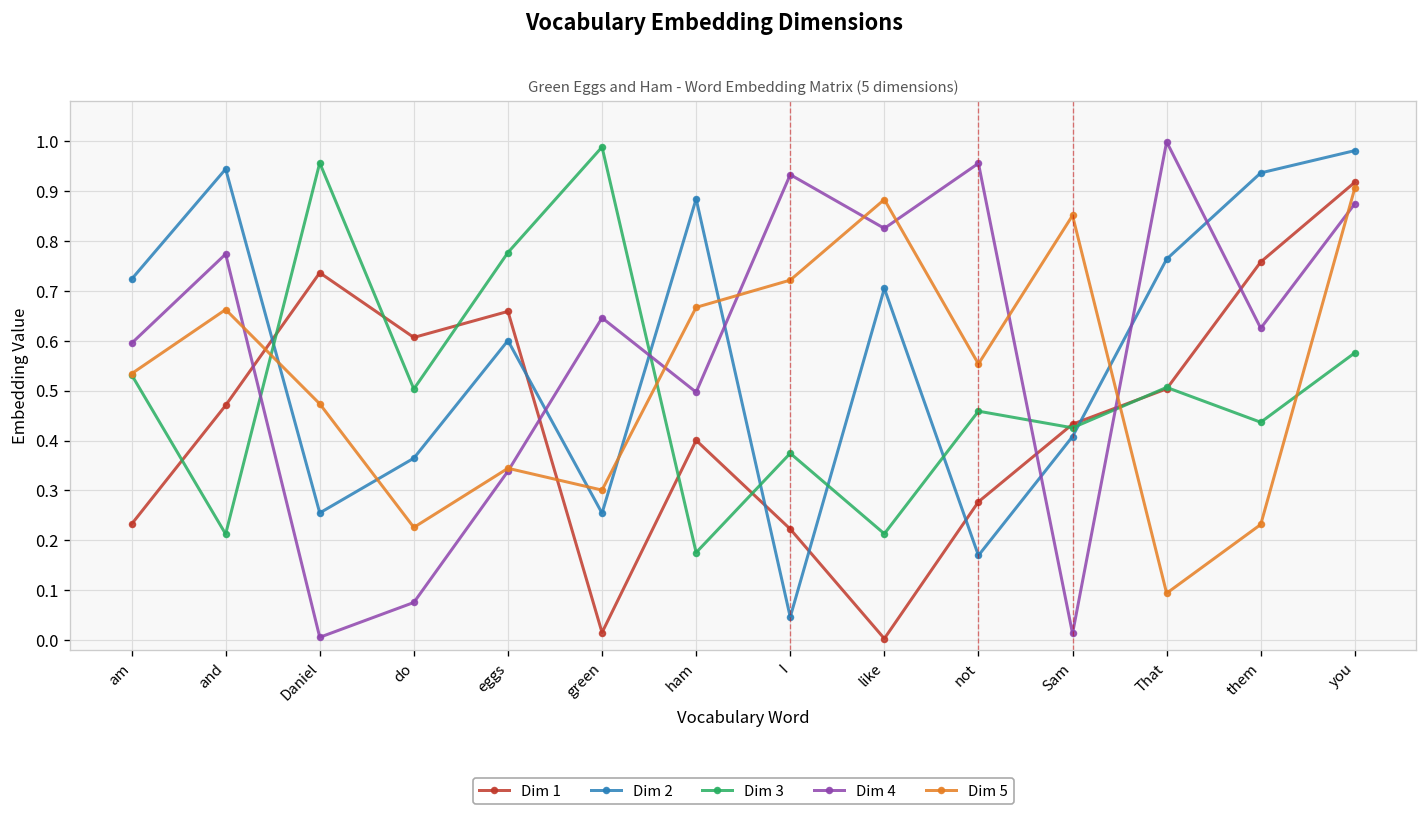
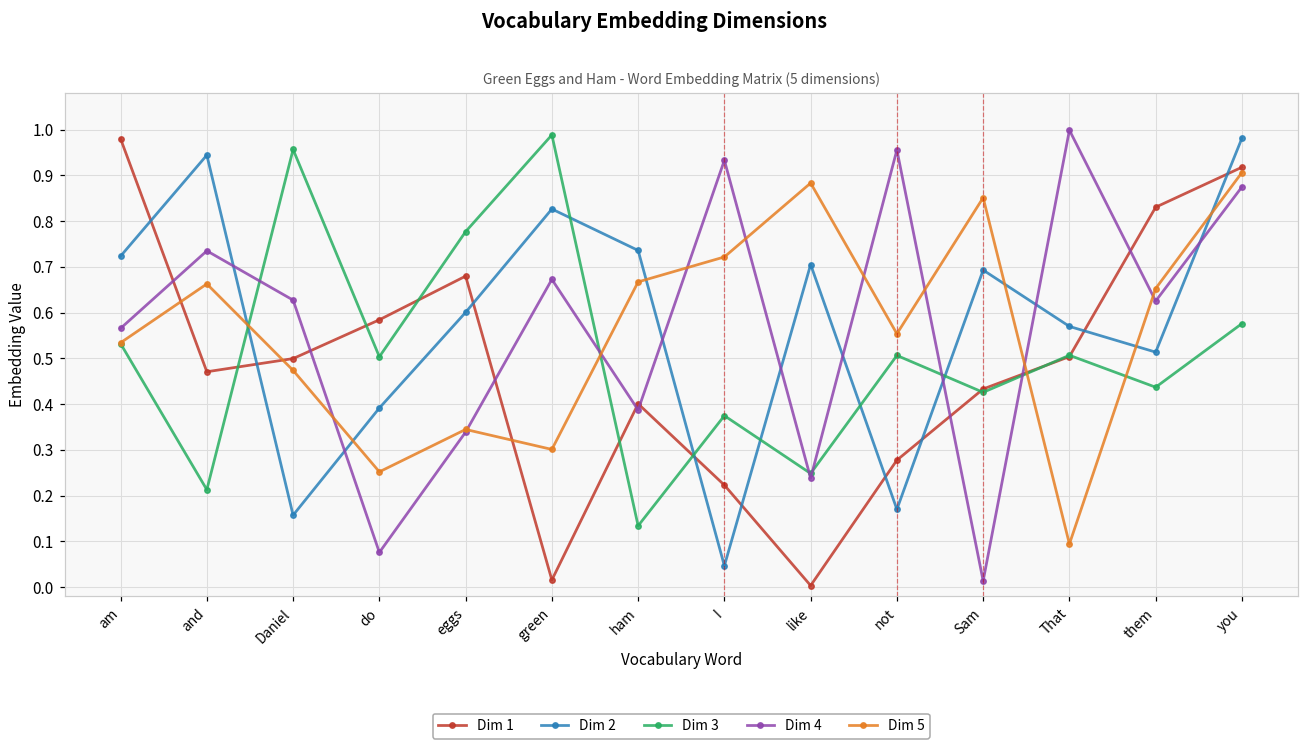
  {
    "Dim 1": {
-     "am": 0.23,
+     "am": 0.98,
      "and": 0.47,
-     "Daniel": 0.74,
-     "do": 0.61,
-     "eggs": 0.66,
+     "Daniel": 0.50,
+     "do": 0.58,
+     "eggs": 0.68,
      "green": 0.02,
      "ham": 0.40,
      "I": 0.22,
      "like": 0.00,
      "not": 0.28,
      "Sam": 0.43,
-     "them": 0.76,
+     "them": 0.83,
      "you": 0.92
    },
    "Dim 2": {
      "am": 0.72,
      "and": 0.94,
-     "Daniel": 0.26,
-     "do": 0.36,
+     "Daniel": 0.16,
+     "do": 0.39,
      "eggs": 0.60,
-     "green": 0.25,
-     "ham": 0.88,
+     "green": 0.83,
+     "ham": 0.74,
      "I": 0.05,
      "like": 0.70,
      "not": 0.17,
-     "Sam": 0.41,
-     "That": 0.76,
-     "them": 0.94,
+     "Sam": 0.69,
+     "That": 0.57,
+     "them": 0.51,
      "you": 0.98
    },
    "Dim 3": {
      "and": 0.21,
      "Daniel": 0.96,
      "do": 0.50,
      "eggs": 0.78,
      "green": 0.99,
-     "ham": 0.18,
+     "ham": 0.13,
      "I": 0.37,
-     "like": 0.21,
-     "not": 0.46,
+     "like": 0.25,
+     "not": 0.51,
      "Sam": 0.43,
      "them": 0.44,
      "you": 0.58
    },
    "Dim 4": {
-     "am": 0.59,
-     "and": 0.77,
-     "Daniel": 0.01,
+     "am": 0.57,
+     "and": 0.73,
+     "Daniel": 0.63,
      "do": 0.08,
-     "green": 0.65,
-     "ham": 0.50,
+     "green": 0.67,
+     "ham": 0.39,
      "I": 0.93,
-     "like": 0.83,
+     "like": 0.24,
      "not": 0.96,
      "Sam": 0.01,
      "That": 1.00,
      "them": 0.63,
      "you": 0.87
    },
    "Dim 5": {
      "and": 0.66,
      "Daniel": 0.47,
-     "do": 0.23,
+     "do": 0.25,
      "green": 0.30,
      "ham": 0.67,
      "I": 0.72,
      "like": 0.88,
      "not": 0.55,
      "Sam": 0.85,
      "That": 0.09,
-     "them": 0.23,
+     "them": 0.65,
      "you": 0.91
    }
  }
